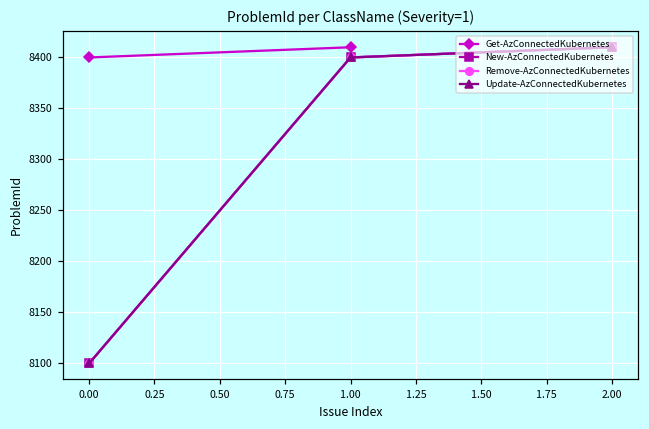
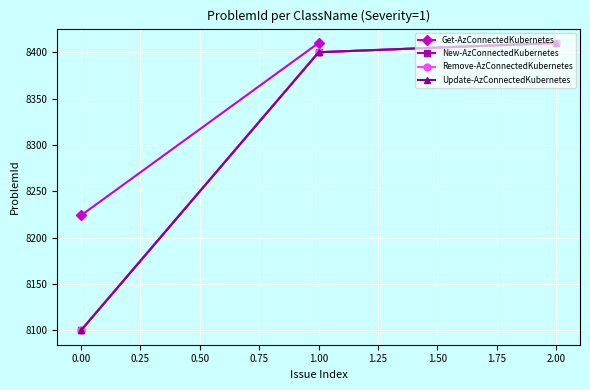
  {
    "Get-AzConnectedKubernetes": {
-     "0.00": 8400,
+     "0.00": 8220,
      "1.00": 8410
    },
    "Update-AzConnectedKubernetes": {
      "0.00": 8100,
      "1.00": 8400
    }
  }
